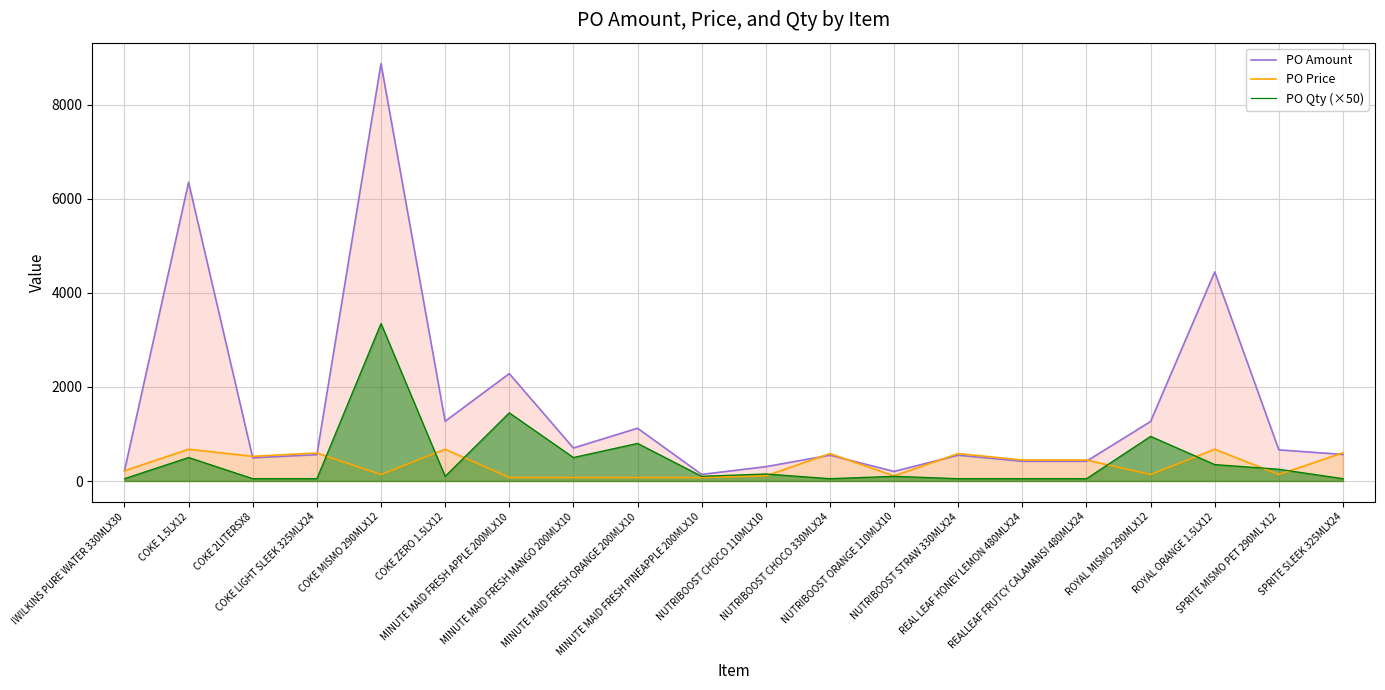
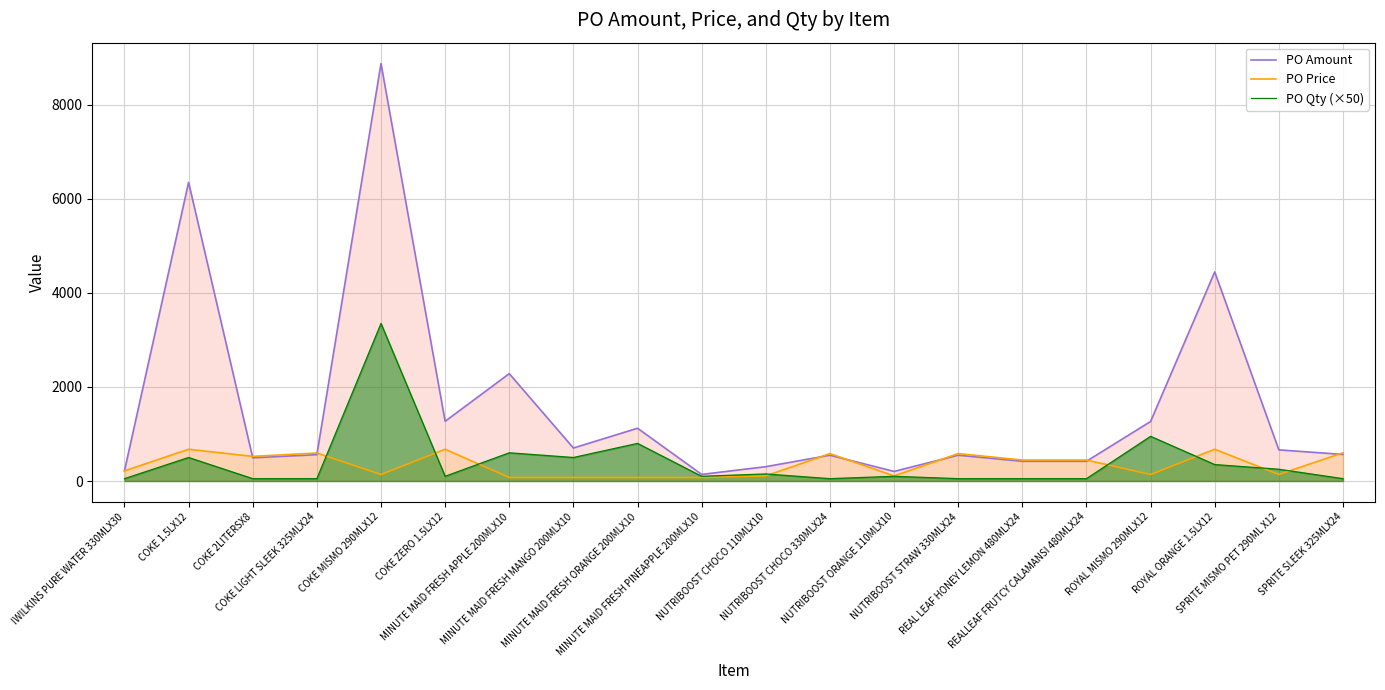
  {
    "PO Amount": {
      "COKE 1.5LX12": 6400,
      "COKE MISMO 290MLX12": 8900,
      "COKE ZERO 1.5LX12": 1300,
      "MINUTE MAID FRESH APPLE 200MLX10": 2300,
      "MINUTE MAID FRESH MANGO 200MLX10": 700,
      "MINUTE MAID FRESH ORANGE 200MLX10": 1100,
      "NUTRIBOOST CHOCO 110MLX10": 300,
      "NUTRIBOOST ORANGE 110MLX10": 200,
      "ROYAL MISMO 290MLX12": 1300,
      "ROYAL ORANGE 1.5LX12": 4400,
      "SPRITE MISMO PET 290ML X12": 700
    },
    "PO Price": {
      "COKE 1.5LX12": 700,
      "COKE MISMO 290MLX12": 100,
      "COKE ZERO 1.5LX12": 700,
      "MINUTE MAID FRESH APPLE 200MLX10": 100,
      "MINUTE MAID FRESH MANGO 200MLX10": 100,
      "MINUTE MAID FRESH ORANGE 200MLX10": 100,
      "ROYAL MISMO 290MLX12": 100,
      "ROYAL ORANGE 1.5LX12": 700,
      "SPRITE MISMO PET 290ML X12": 100
    },
    "PO Qty (×50)": {
      "!WILKINS PURE WATER 330MLX30": 100,
      "COKE 1.5LX12": 500,
      "COKE 2LITERSX8": 100,
      "COKE LIGHT SLEEK 325MLX24": 100,
      "COKE MISMO 290MLX12": 3400,
      "COKE ZERO 1.5LX12": 100,
-     "MINUTE MAID FRESH APPLE 200MLX10": 1500,
+     "MINUTE MAID FRESH APPLE 200MLX10": 600,
      "MINUTE MAID FRESH MANGO 200MLX10": 500,
      "MINUTE MAID FRESH ORANGE 200MLX10": 800,
      "NUTRIBOOST CHOCO 330MLX24": 100,
      "NUTRIBOOST STRAW 330MLX24": 100,
      "REAL LEAF HONEY LEMON 480MLX24": 100,
      "REALLEAF FRUTCY CALAMANSI 480MLX24": 100,
      "ROYAL MISMO 290MLX12": 1000,
      "ROYAL ORANGE 1.5LX12": 400,
      "SPRITE MISMO PET 290ML X12": 300,
      "SPRITE SLEEK 325MLX24": 100
    }
  }
